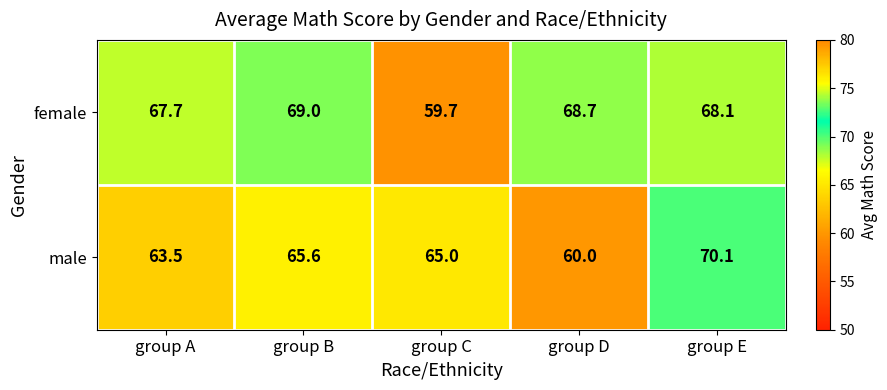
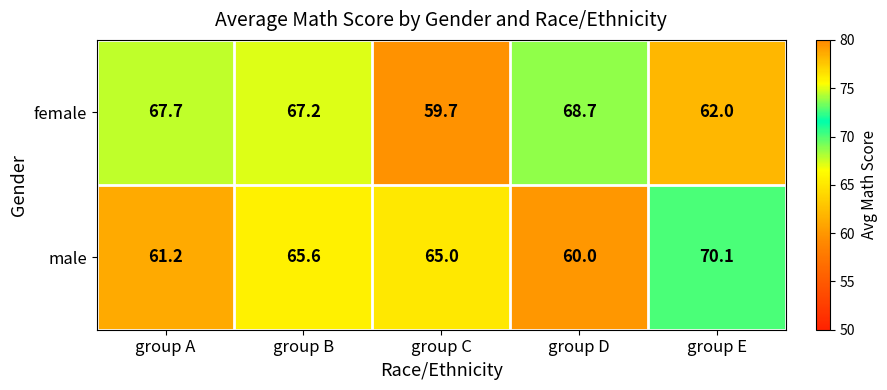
  {
    "female": {
      "group A": 67.7,
-     "group B": 69.0,
+     "group B": 67.2,
      "group C": 59.7,
      "group D": 68.7,
-     "group E": 68.1
+     "group E": 62.0
    },
    "male": {
-     "group A": 63.5,
+     "group A": 61.2,
      "group B": 65.6,
      "group C": 65.0,
      "group D": 60.0,
      "group E": 70.1
    }
  }
